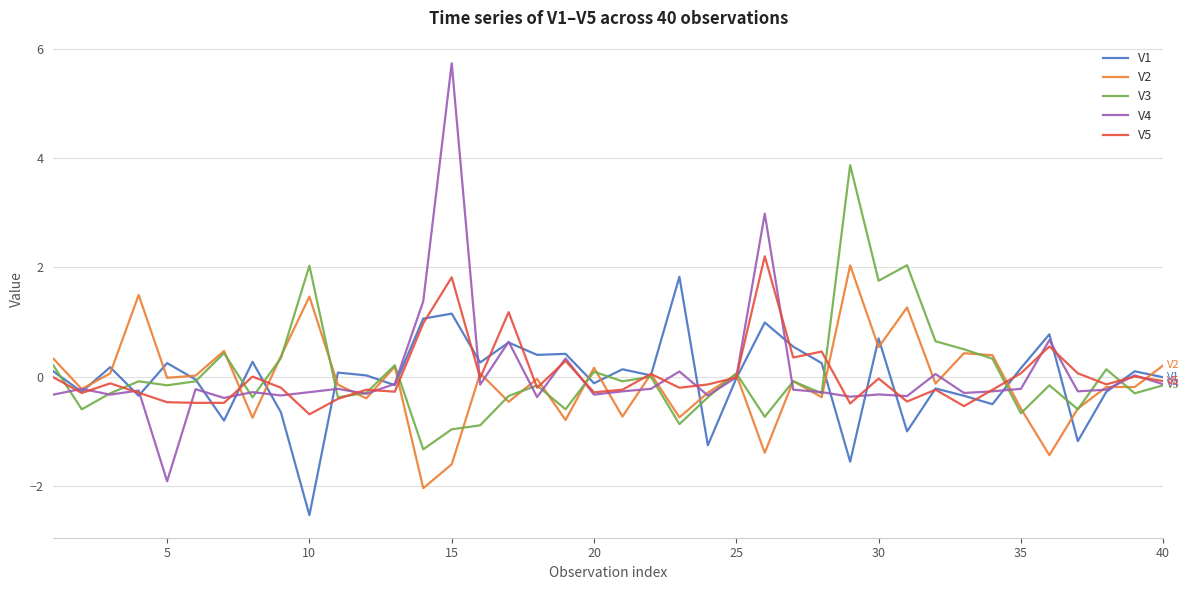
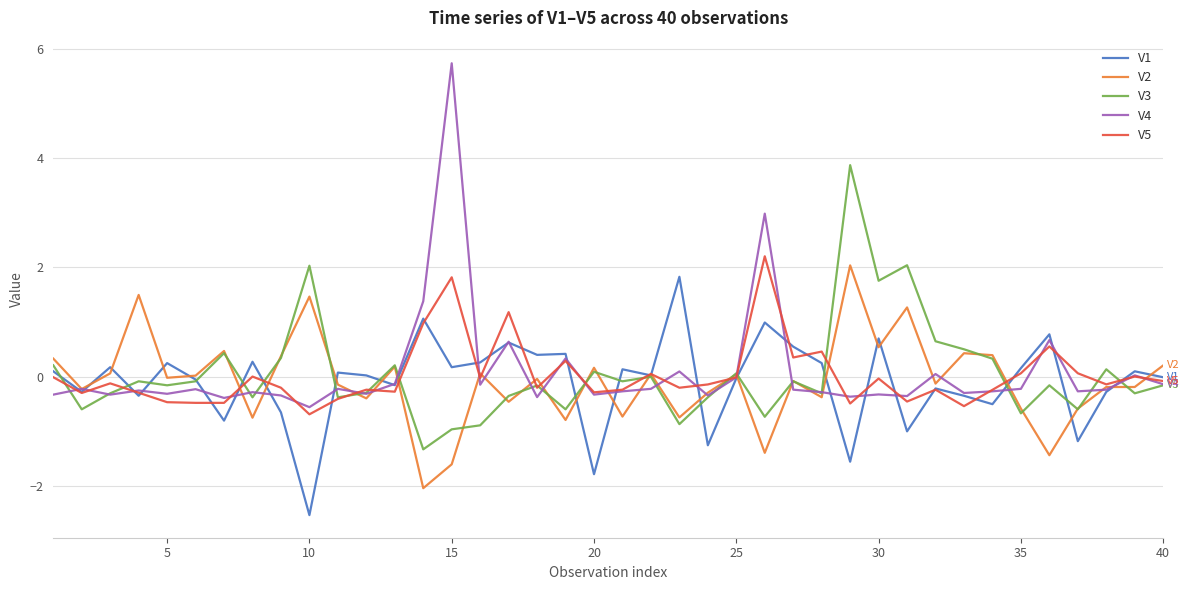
  {
    "V1": {
      "5": 0.2,
      "10": -2.5,
-     "15": 1.2,
-     "20": -0.1,
+     "15": 0.2,
+     "20": -1.8,
      "30": 0.7,
      "35": 0.2,
      "40": 0.0
    },
    "V3": {
      "5": -0.2,
      "10": 2.0,
      "15": -1.0,
      "20": 0.1,
      "30": 1.8,
      "35": -0.7
    },
    "V4": {
-     "5": -1.9,
-     "10": -0.3,
+     "5": -0.3,
+     "10": -0.6,
      "15": 5.7,
      "30": -0.3,
      "35": -0.2
    }
  }
